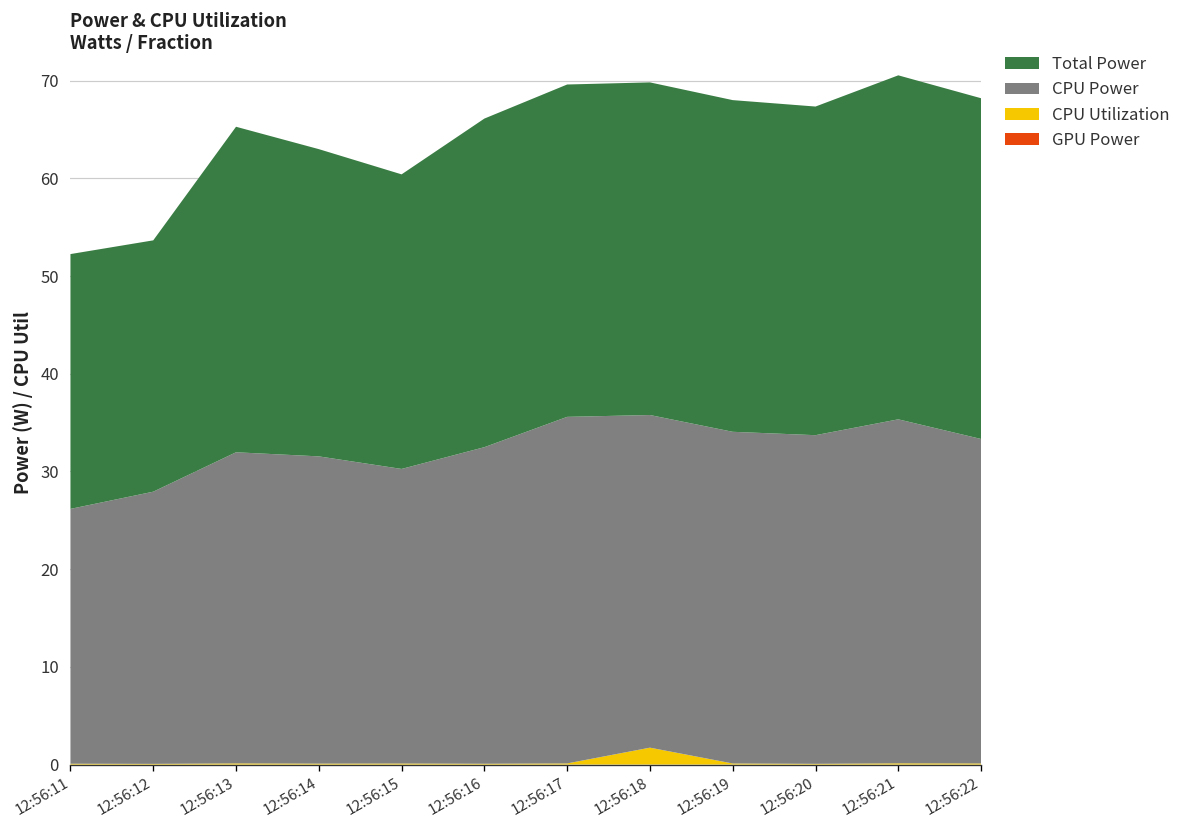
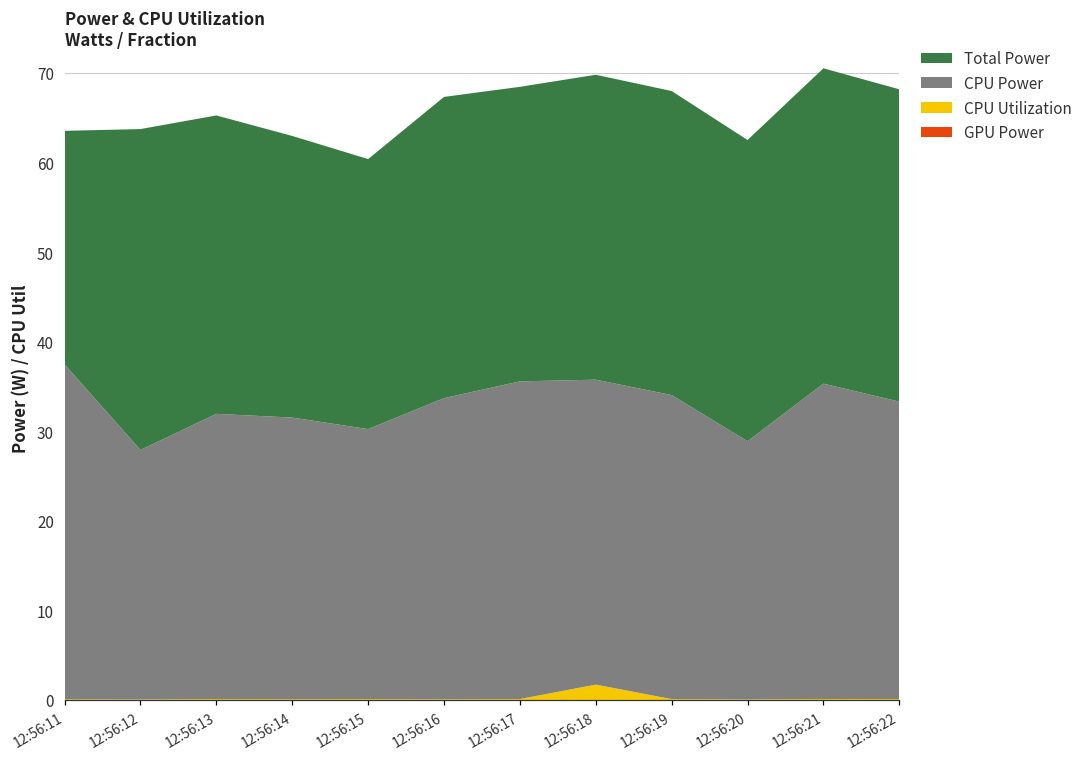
  {
    "CPU Power": {
-     "12:56:11": 26,
-     "12:56:16": 32,
-     "12:56:20": 34
+     "12:56:11": 37,
+     "12:56:16": 34,
+     "12:56:20": 29
    },
    "Total Power": {
      "12:56:11": 26,
-     "12:56:12": 26,
+     "12:56:12": 36,
      "12:56:13": 33,
      "12:56:14": 31,
      "12:56:15": 30,
      "12:56:16": 34,
-     "12:56:17": 34,
+     "12:56:17": 33,
      "12:56:18": 34,
      "12:56:19": 34,
      "12:56:20": 34,
      "12:56:21": 35,
      "12:56:22": 35
    }
  }
